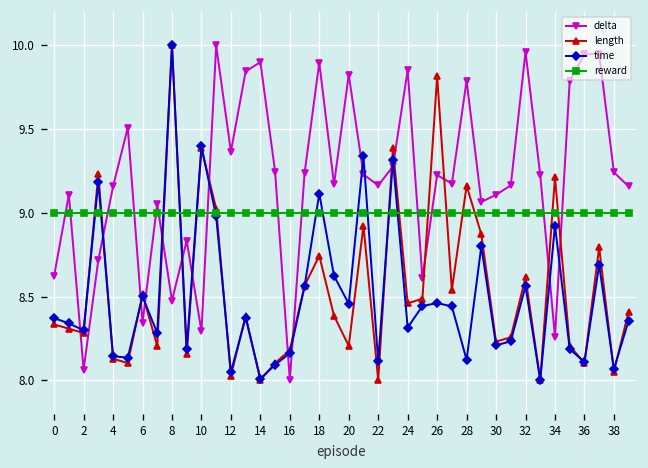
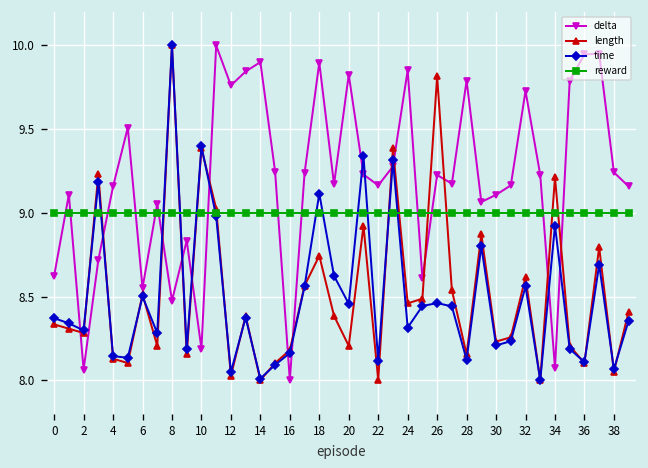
  {
    "delta": {
      "0": 8.62,
      "2": 8.06,
      "4": 9.16,
-     "6": 8.34,
+     "6": 8.55,
      "8": 8.48,
-     "10": 8.29,
-     "12": 9.37,
+     "10": 8.19,
+     "12": 9.76,
      "14": 9.90,
      "16": 8.00,
      "18": 9.90,
      "20": 9.83,
      "22": 9.16,
      "24": 9.85,
      "26": 9.23,
      "28": 9.79,
      "30": 9.11,
-     "32": 9.96,
-     "34": 8.26,
+     "32": 9.73,
+     "34": 8.07,
      "38": 9.24
    },
    "length": {
      "0": 8.33,
      "12": 8.03,
      "18": 8.74,
      "20": 8.21,
      "22": 8.00,
      "24": 8.46,
      "26": 9.82,
-     "28": 9.16,
+     "28": 8.15,
      "30": 8.23,
      "32": 8.62,
      "34": 9.21
    },
    "time": {
      "0": 8.37,
      "12": 8.05,
      "18": 9.11,
      "20": 8.46,
      "22": 8.11,
      "24": 8.31,
      "26": 8.46,
      "28": 8.12,
      "30": 8.21,
      "32": 8.56,
      "34": 8.92
    },
    "reward": {
      "0": 9.00,
      "2": 9.00,
      "4": 9.00,
      "6": 9.00,
      "8": 9.00,
      "10": 9.00,
      "12": 9.00,
      "14": 9.00,
      "16": 9.00,
      "18": 9.00,
      "20": 9.00,
      "22": 9.00,
      "24": 9.00,
      "26": 9.00,
      "28": 9.00,
      "30": 9.00,
      "32": 9.00,
      "34": 9.00,
      "36": 9.00,
      "38": 9.00
    }
  }
